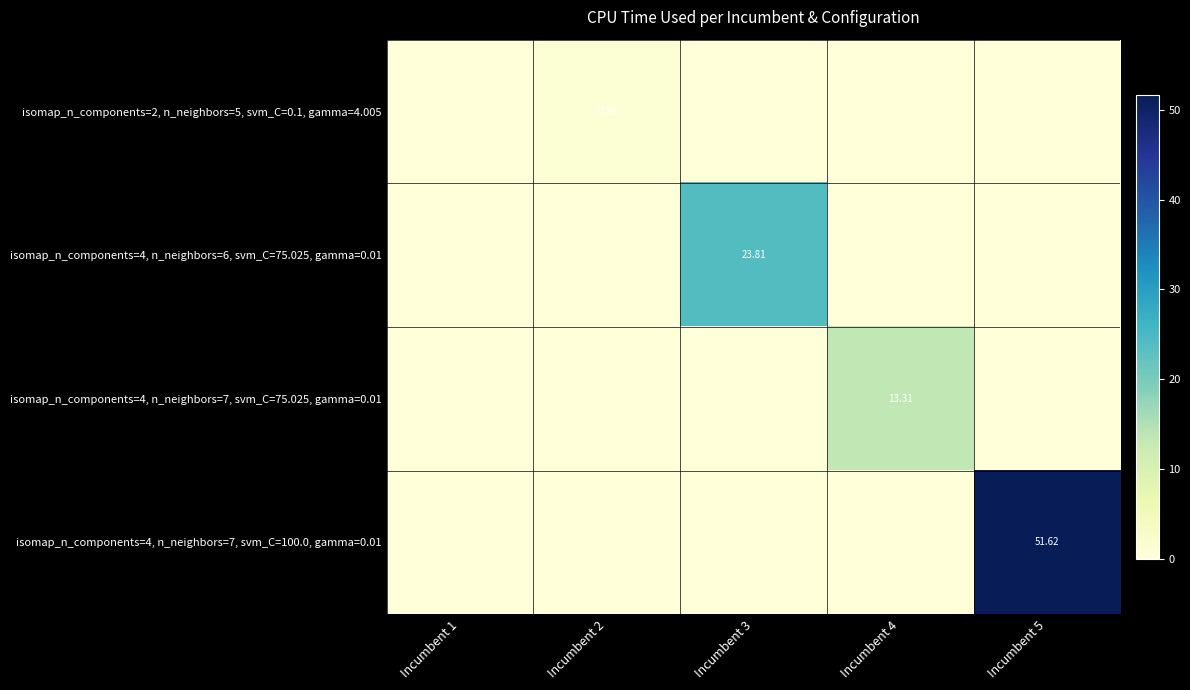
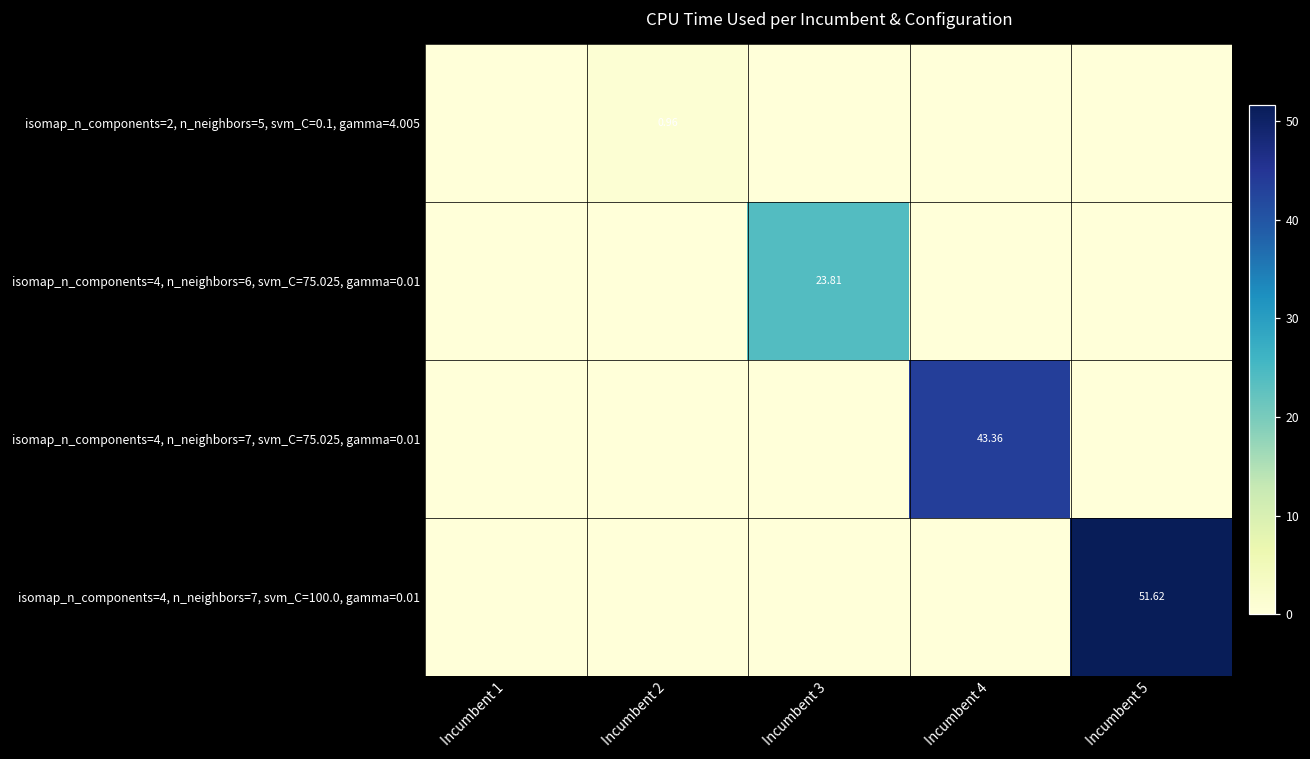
  {
    "isomap_n_components=4, n_neighbors=6, svm_C=75.025, gamma=0.01": {
      "Incumbent 3": 23.81
    },
    "isomap_n_components=4, n_neighbors=7, svm_C=75.025, gamma=0.01": {
-     "Incumbent 4": 13.31
+     "Incumbent 4": 43.36
    },
    "isomap_n_components=4, n_neighbors=7, svm_C=100.0, gamma=0.01": {
      "Incumbent 5": 51.62
    }
  }
